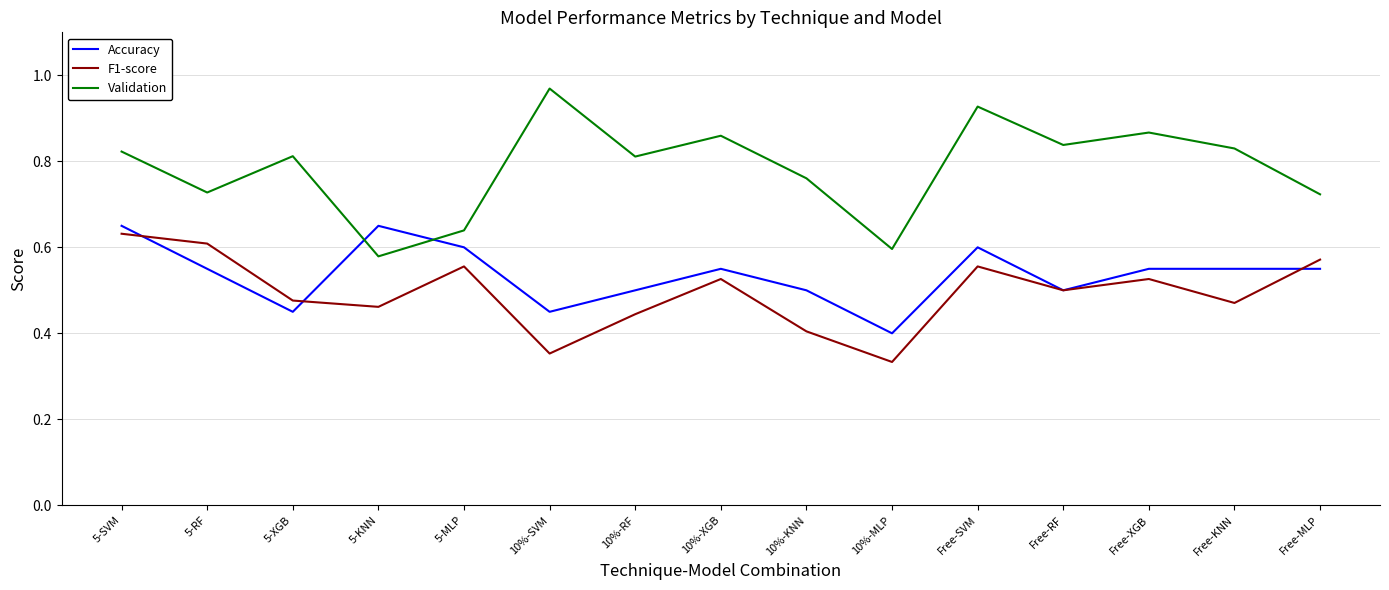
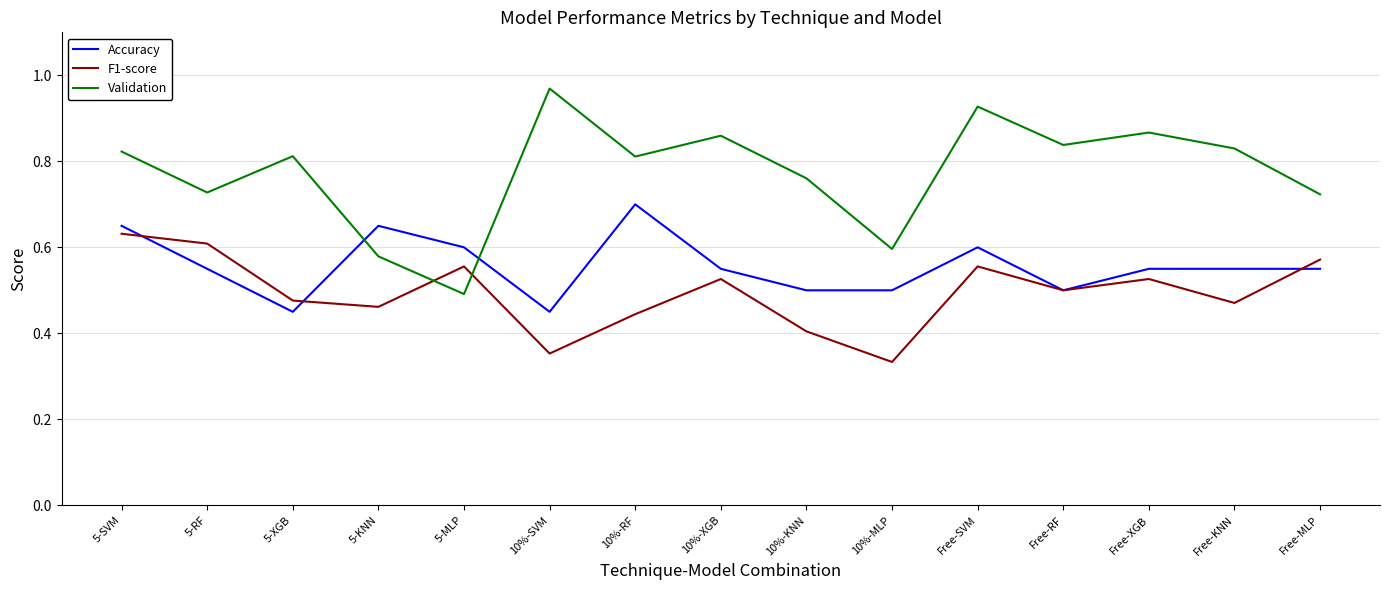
  {
    "Accuracy": {
      "5-SVM": 0.65,
      "5-RF": 0.55,
      "5-XGB": 0.45,
      "5-KNN": 0.65,
      "5-MLP": 0.6,
      "10%-SVM": 0.45,
-     "10%-RF": 0.5,
+     "10%-RF": 0.7,
      "10%-XGB": 0.55,
      "10%-KNN": 0.5,
-     "10%-MLP": 0.4,
+     "10%-MLP": 0.5,
      "Free-SVM": 0.6,
      "Free-XGB": 0.55,
      "Free-KNN": 0.55,
      "Free-MLP": 0.55
    },
    "F1-score": {
      "5-SVM": 0.63,
      "5-RF": 0.61,
      "5-XGB": 0.48,
      "5-KNN": 0.46,
      "5-MLP": 0.56,
      "10%-SVM": 0.35,
      "10%-RF": 0.44,
      "10%-XGB": 0.53,
      "10%-KNN": 0.40,
      "10%-MLP": 0.33,
      "Free-SVM": 0.56,
      "Free-XGB": 0.53,
      "Free-KNN": 0.47,
      "Free-MLP": 0.57
    },
    "Validation": {
      "5-SVM": 0.82,
      "5-RF": 0.73,
      "5-XGB": 0.81,
      "5-KNN": 0.58,
-     "5-MLP": 0.64,
+     "5-MLP": 0.49,
      "10%-SVM": 0.97,
      "10%-RF": 0.81,
      "10%-XGB": 0.86,
      "10%-KNN": 0.76,
      "10%-MLP": 0.60,
      "Free-SVM": 0.93,
      "Free-RF": 0.84,
      "Free-XGB": 0.87,
      "Free-KNN": 0.83,
      "Free-MLP": 0.72
    }
  }
